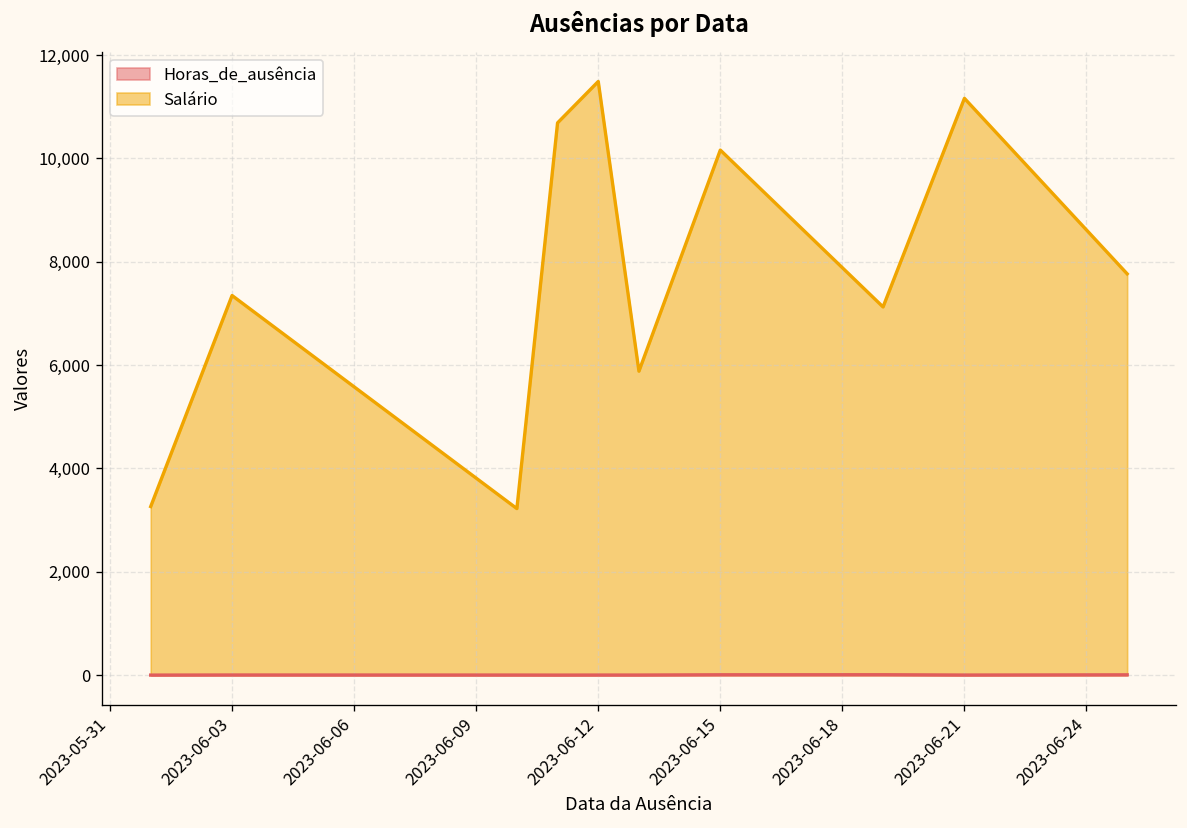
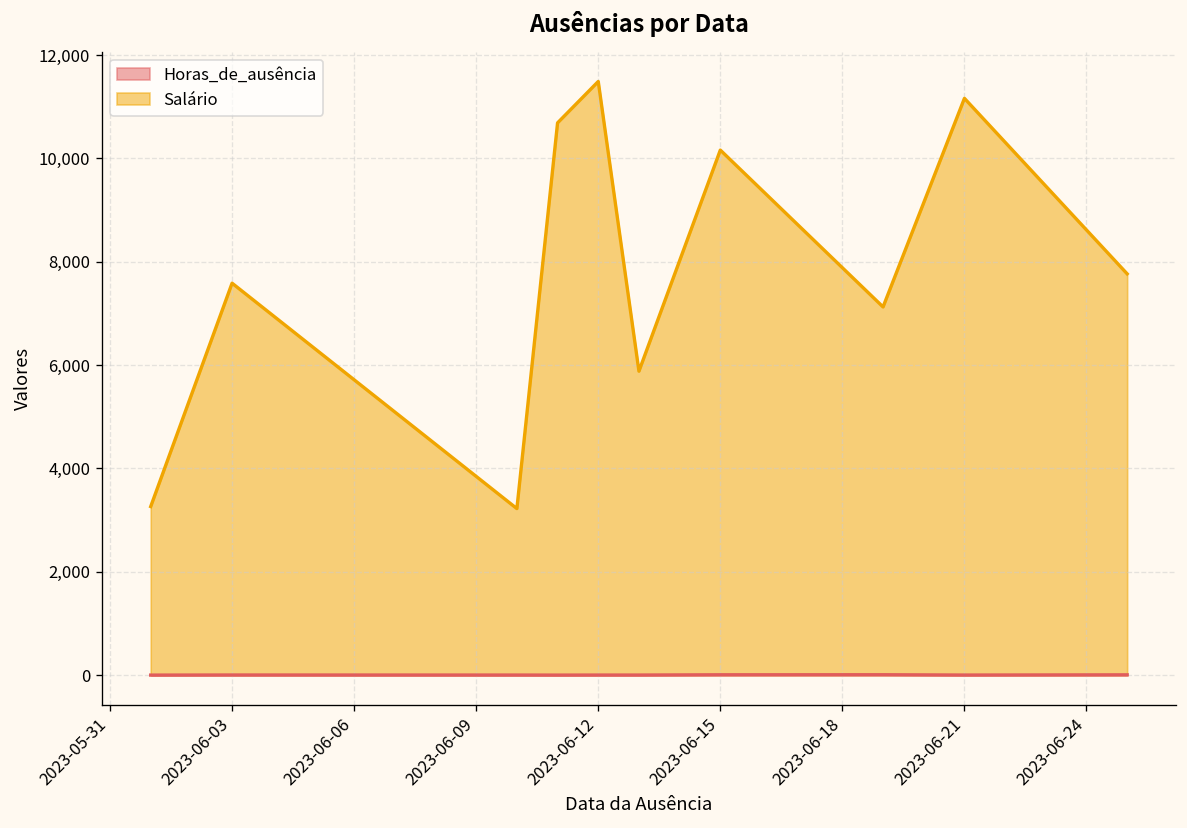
  {
    "Horas_de_ausência": {
      "2023-06-03": "0",
      "2023-06-12": "0",
      "2023-06-15": "0",
      "2023-06-21": "0"
    },
    "Salário": {
-     "2023-06-03": "7,300",
+     "2023-06-03": "7,600",
      "2023-06-12": "11,500",
      "2023-06-15": "10,200",
      "2023-06-21": "11,200"
    }
  }
